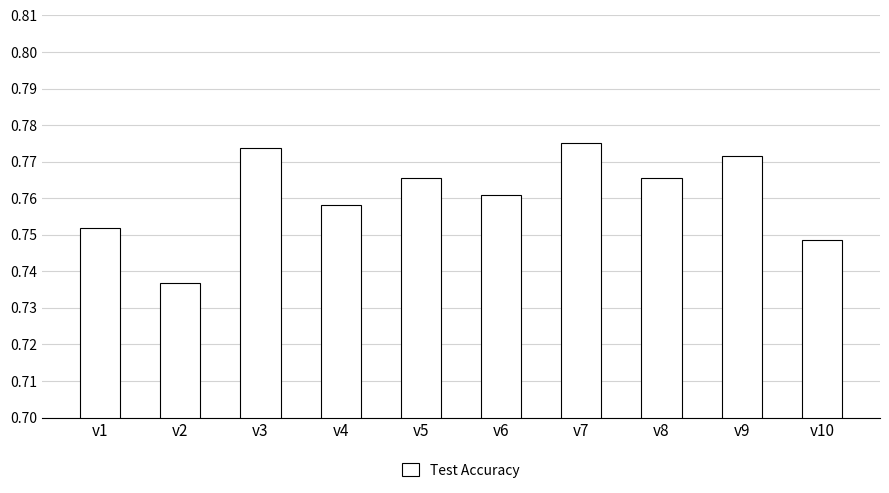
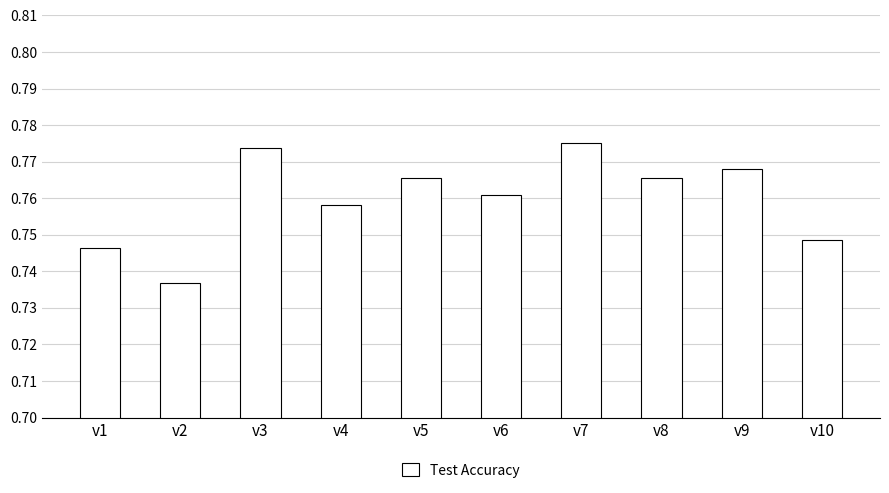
  {
-   "v1": 0.752,
+   "v1": 0.746,
    "v2": 0.737,
    "v3": 0.774,
    "v4": 0.758,
    "v5": 0.766,
    "v6": 0.761,
    "v7": 0.775,
    "v8": 0.766,
-   "v9": 0.771,
+   "v9": 0.768,
    "v10": 0.749
  }
